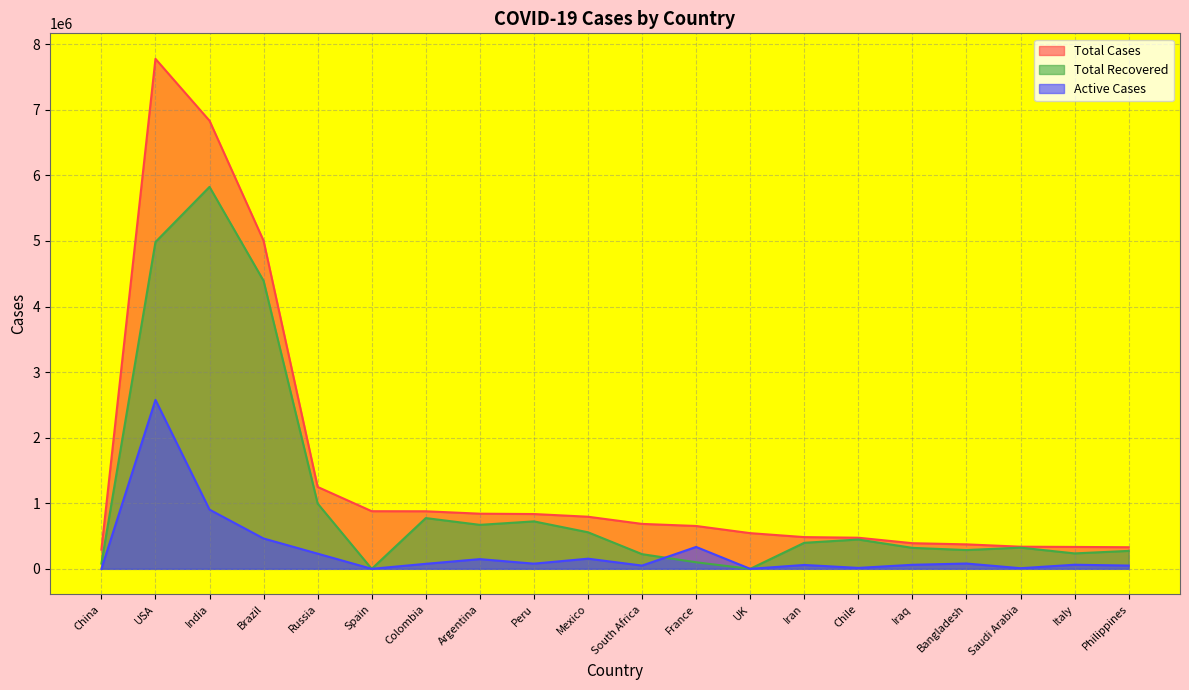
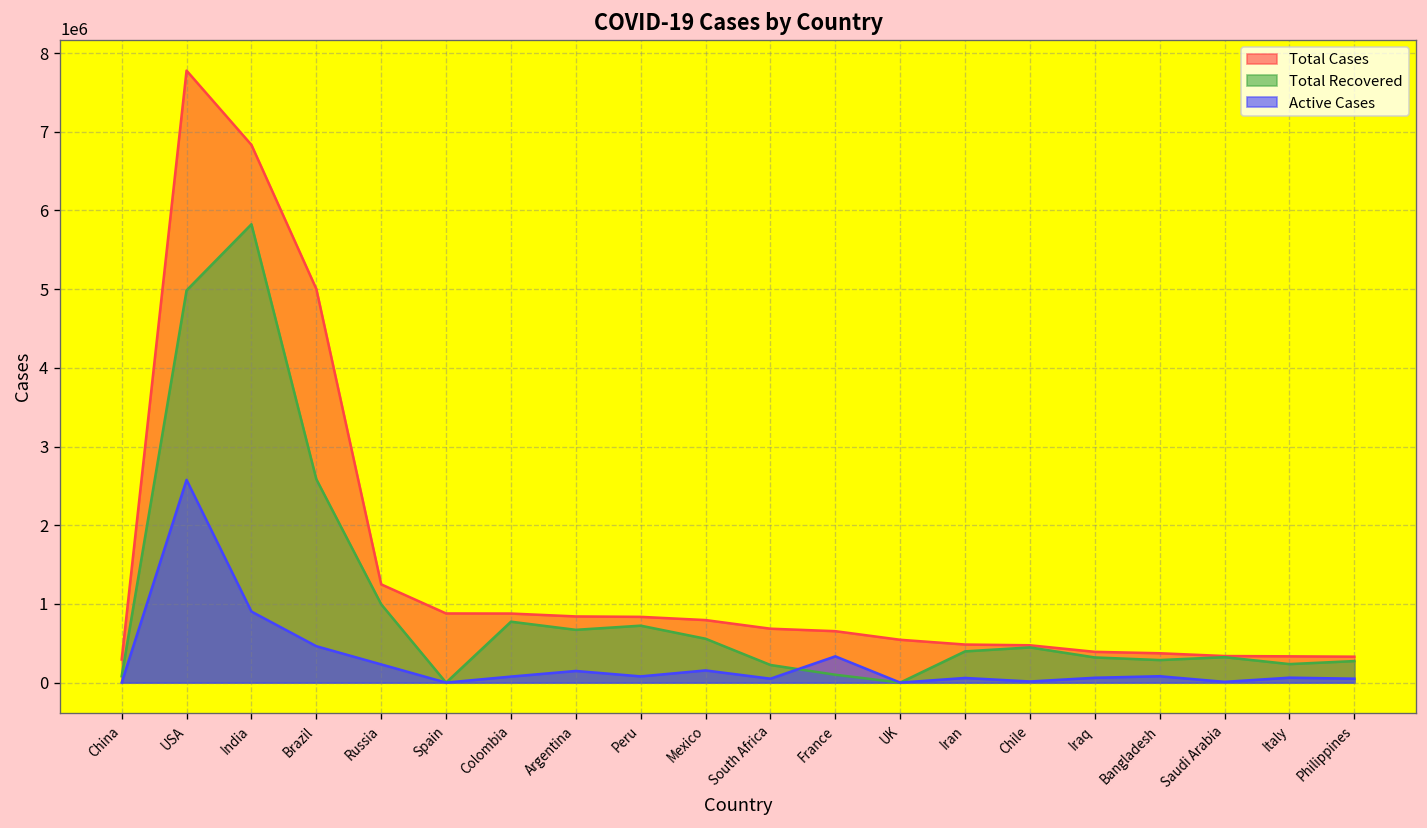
  {
    "Total Cases": {
      "China": 300000,
      "USA": 7800000,
      "India": 6800000,
      "Brazil": 5000000,
      "Russia": 1200000,
      "Spain": 900000,
      "Colombia": 900000,
      "Argentina": 800000,
      "Peru": 800000,
      "Mexico": 800000,
      "South Africa": 700000,
      "France": 700000,
      "UK": 500000,
      "Iran": 500000,
      "Iraq": 400000,
      "Bangladesh": 400000,
      "Italy": 300000,
      "Philippines": 300000
    },
    "Total Recovered": {
      "China": 100000,
      "USA": 5000000,
      "India": 5800000,
-     "Brazil": 4400000,
+     "Brazil": 2600000,
      "Russia": 1000000,
      "Colombia": 800000,
      "Argentina": 700000,
      "Peru": 700000,
      "Mexico": 600000,
      "South Africa": 200000,
      "France": 100000,
      "Iran": 400000,
      "Iraq": 300000,
      "Bangladesh": 300000,
      "Italy": 200000,
      "Philippines": 300000
    },
    "Active Cases": {
      "China": 0,
      "USA": 2600000,
      "India": 900000,
      "Brazil": 500000,
      "Russia": 200000,
      "Colombia": 100000,
      "Argentina": 100000,
      "Peru": 100000,
      "Mexico": 200000,
      "South Africa": 0,
      "France": 300000,
      "Iran": 100000,
      "Chile": 0,
      "Iraq": 100000,
      "Bangladesh": 100000,
      "Saudi Arabia": 0,
      "Italy": 100000,
      "Philippines": 0
    }
  }
